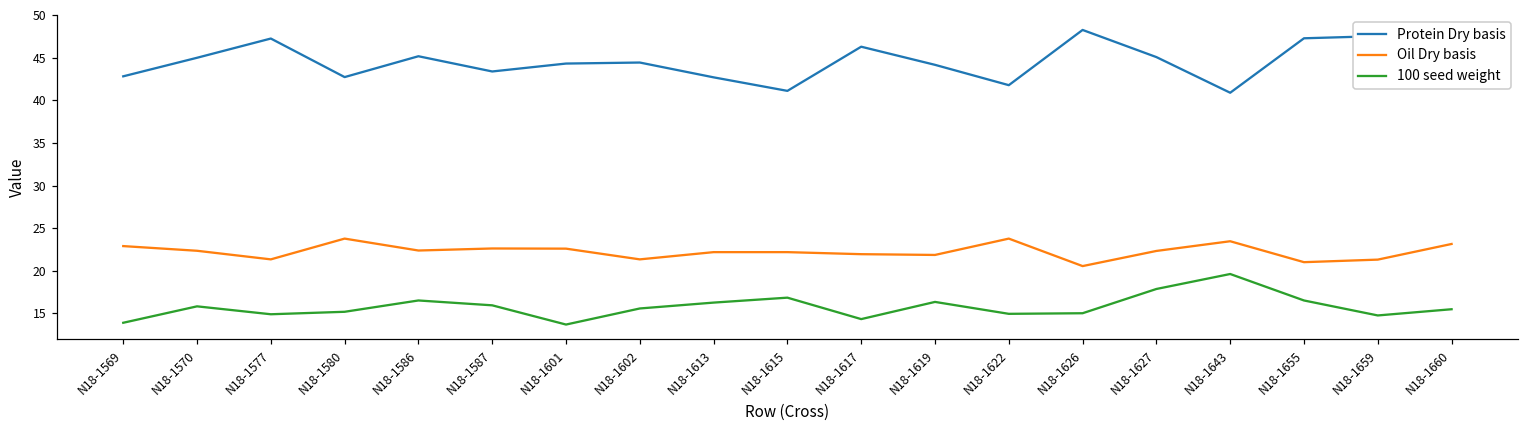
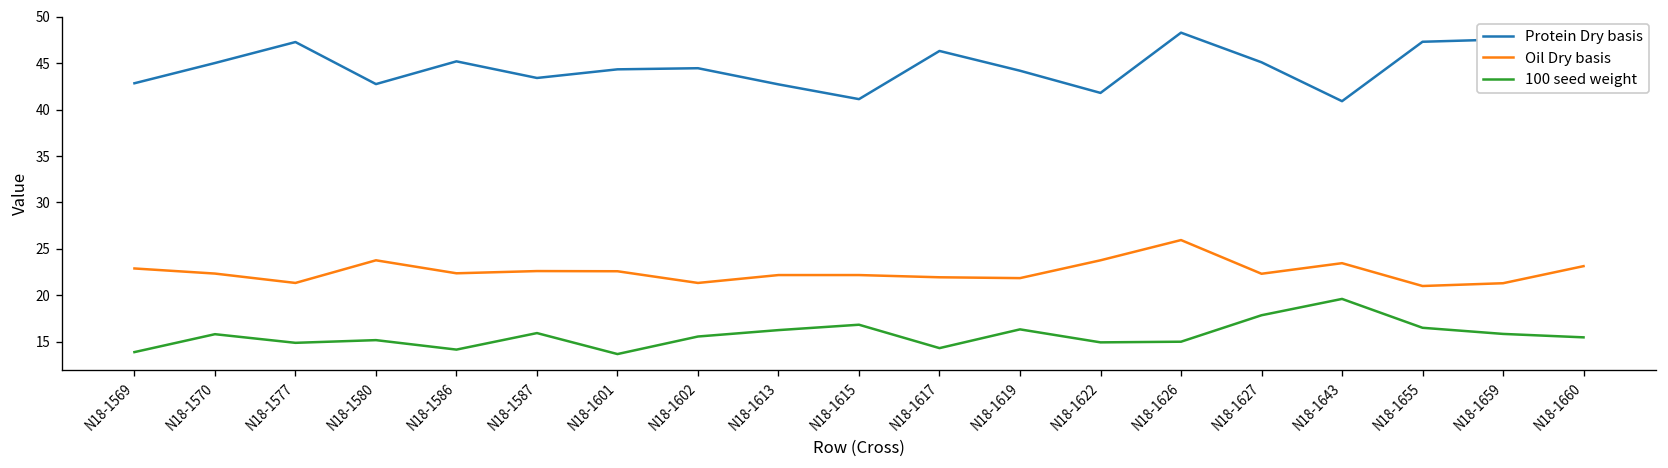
  {
    "Protein Dry basis": {
      "N18-1569": 43,
      "N18-1570": 45,
      "N18-1577": 47,
      "N18-1580": 43,
      "N18-1586": 45,
      "N18-1587": 43,
      "N18-1601": 44,
      "N18-1602": 44,
      "N18-1613": 43,
      "N18-1615": 41,
      "N18-1617": 46,
      "N18-1619": 44,
      "N18-1622": 42,
      "N18-1626": 48,
      "N18-1627": 45,
      "N18-1643": 41,
      "N18-1655": 47
    },
    "Oil Dry basis": {
      "N18-1569": 23,
      "N18-1570": 22,
      "N18-1577": 21,
      "N18-1580": 24,
      "N18-1586": 22,
      "N18-1587": 23,
      "N18-1601": 23,
      "N18-1602": 21,
      "N18-1613": 22,
      "N18-1615": 22,
      "N18-1617": 22,
      "N18-1619": 22,
      "N18-1622": 24,
-     "N18-1626": 21,
+     "N18-1626": 26,
      "N18-1627": 22,
      "N18-1643": 23,
      "N18-1655": 21,
      "N18-1659": 21,
      "N18-1660": 23
    },
    "100 seed weight": {
      "N18-1569": 14,
      "N18-1570": 16,
      "N18-1577": 15,
      "N18-1580": 15,
-     "N18-1586": 17,
+     "N18-1586": 14,
      "N18-1587": 16,
      "N18-1601": 14,
      "N18-1602": 16,
      "N18-1613": 16,
      "N18-1615": 17,
      "N18-1617": 14,
      "N18-1619": 16,
      "N18-1622": 15,
      "N18-1626": 15,
      "N18-1627": 18,
      "N18-1643": 20,
      "N18-1655": 17,
-     "N18-1659": 15,
+     "N18-1659": 16,
      "N18-1660": 15
    }
  }
